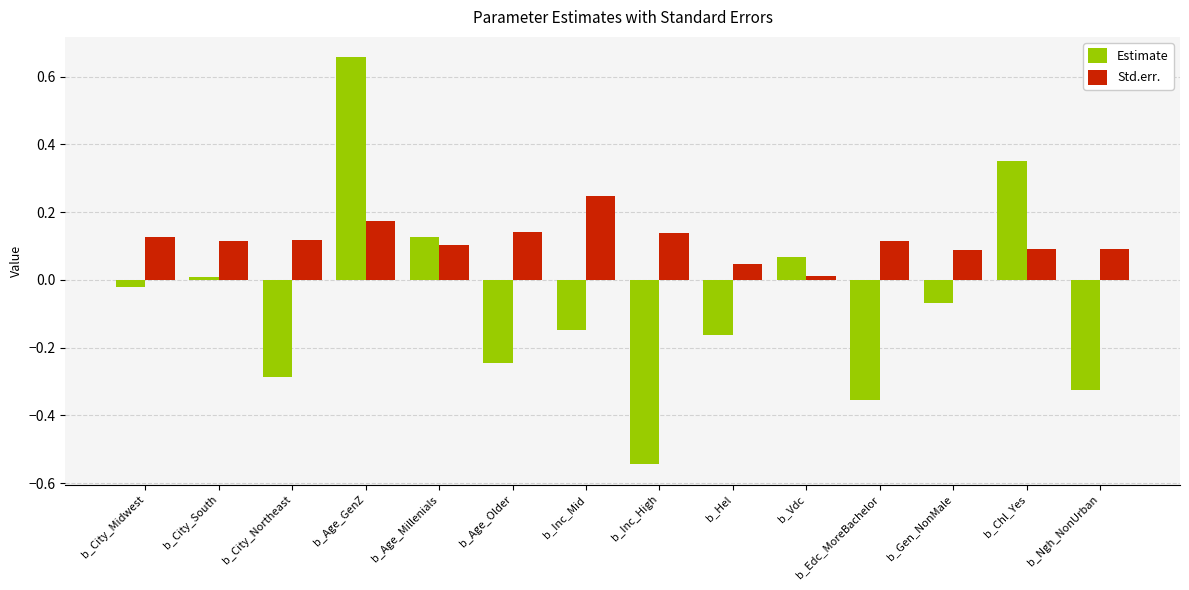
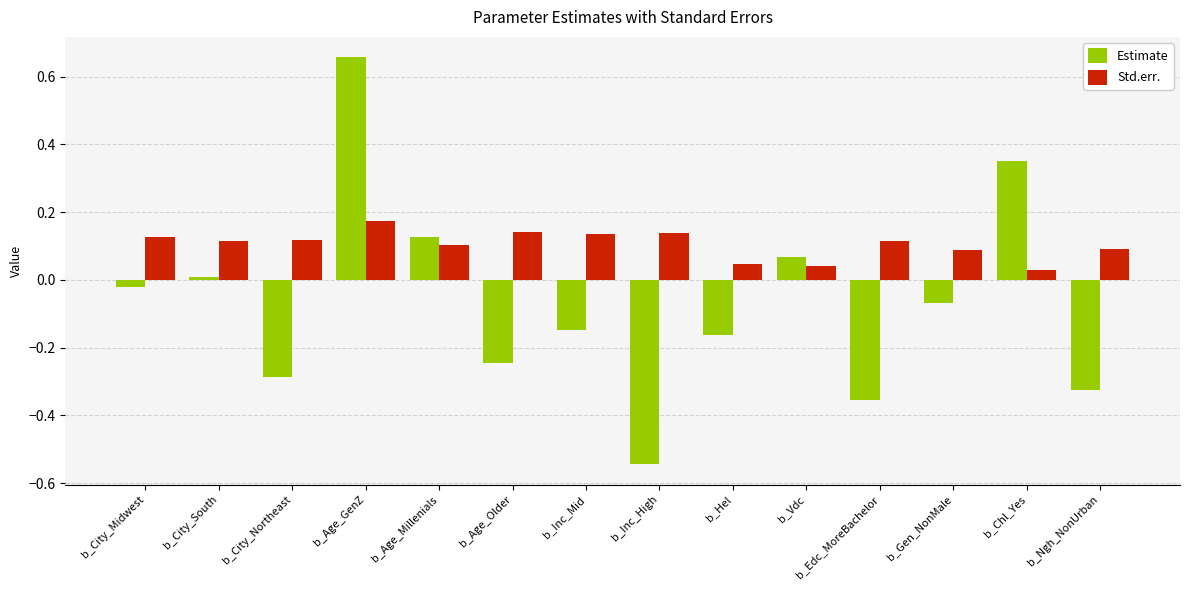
  {
    "Estimate": {
      "b_City_Midwest": -0.02,
      "b_City_South": 0.01,
      "b_City_Northeast": -0.29,
      "b_Age_GenZ": 0.66,
      "b_Age_Millenials": 0.13,
      "b_Age_Older": -0.25,
      "b_Inc_Mid": -0.15,
      "b_Inc_High": -0.54,
      "b_Hel": -0.16,
      "b_Vdc": 0.07,
      "b_Edc_MoreBachelor": -0.35,
      "b_Gen_NonMale": -0.07,
      "b_Chl_Yes": 0.35,
      "b_Ngh_NonUrban": -0.33
    },
    "Std.err.": {
      "b_City_Midwest": 0.13,
      "b_City_South": 0.11,
      "b_City_Northeast": 0.12,
      "b_Age_GenZ": 0.17,
      "b_Age_Millenials": 0.10,
      "b_Age_Older": 0.14,
-     "b_Inc_Mid": 0.25,
+     "b_Inc_Mid": 0.14,
      "b_Inc_High": 0.14,
      "b_Hel": 0.05,
-     "b_Vdc": 0.01,
+     "b_Vdc": 0.04,
      "b_Edc_MoreBachelor": 0.11,
      "b_Gen_NonMale": 0.09,
-     "b_Chl_Yes": 0.09,
+     "b_Chl_Yes": 0.03,
      "b_Ngh_NonUrban": 0.09
    }
  }
